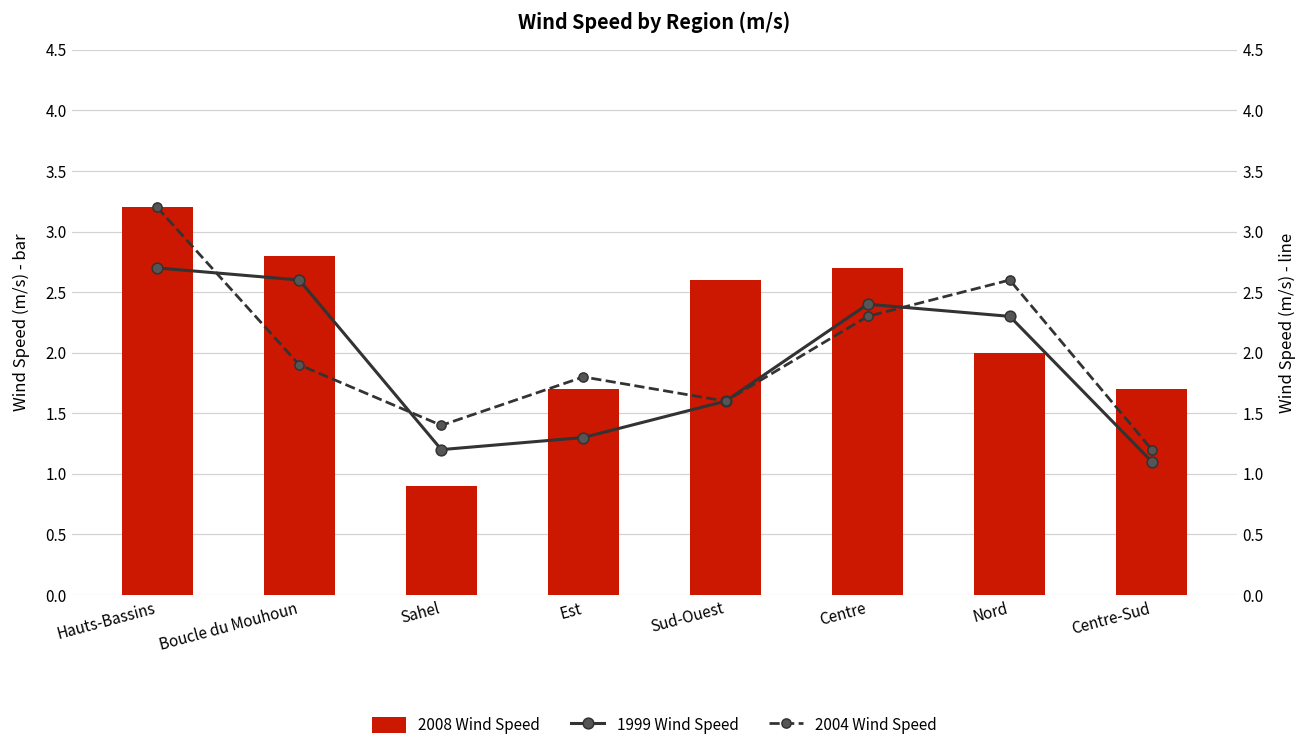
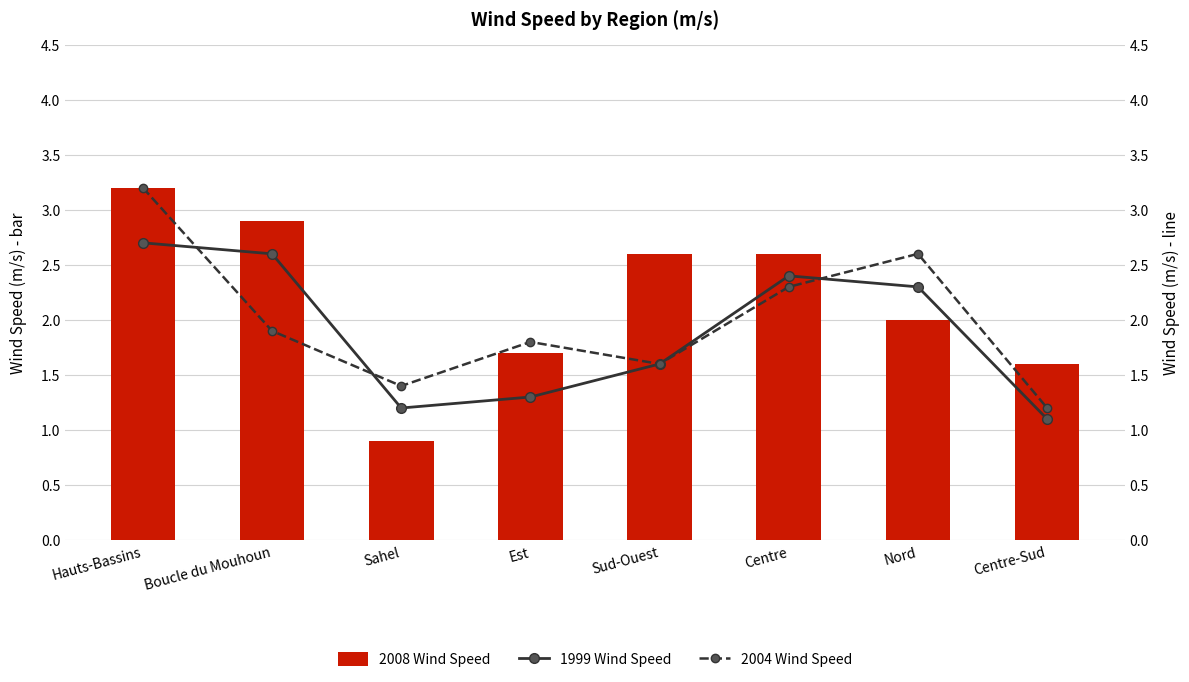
  {
    "2008 Wind Speed": {
      "Hauts-Bassins": 3.2,
-     "Boucle du Mouhoun": 2.8,
+     "Boucle du Mouhoun": 2.9,
      "Sahel": 0.9,
      "Est": 1.7,
      "Sud-Ouest": 2.6,
-     "Centre": 2.7,
+     "Centre": 2.6,
      "Nord": 2.0,
-     "Centre-Sud": 1.7
+     "Centre-Sud": 1.6
    }
  }
